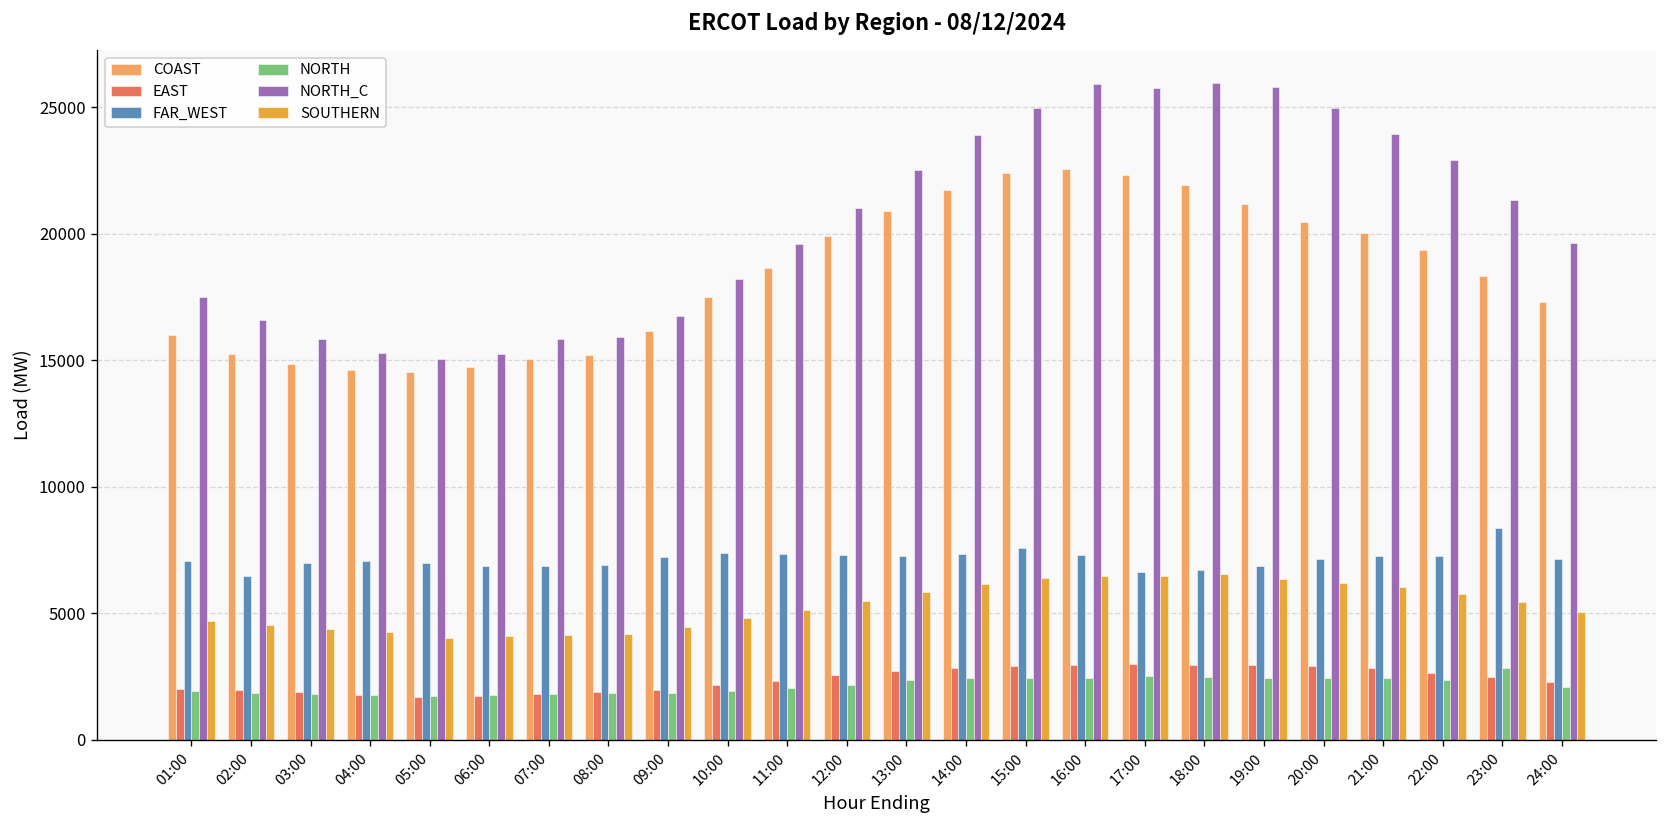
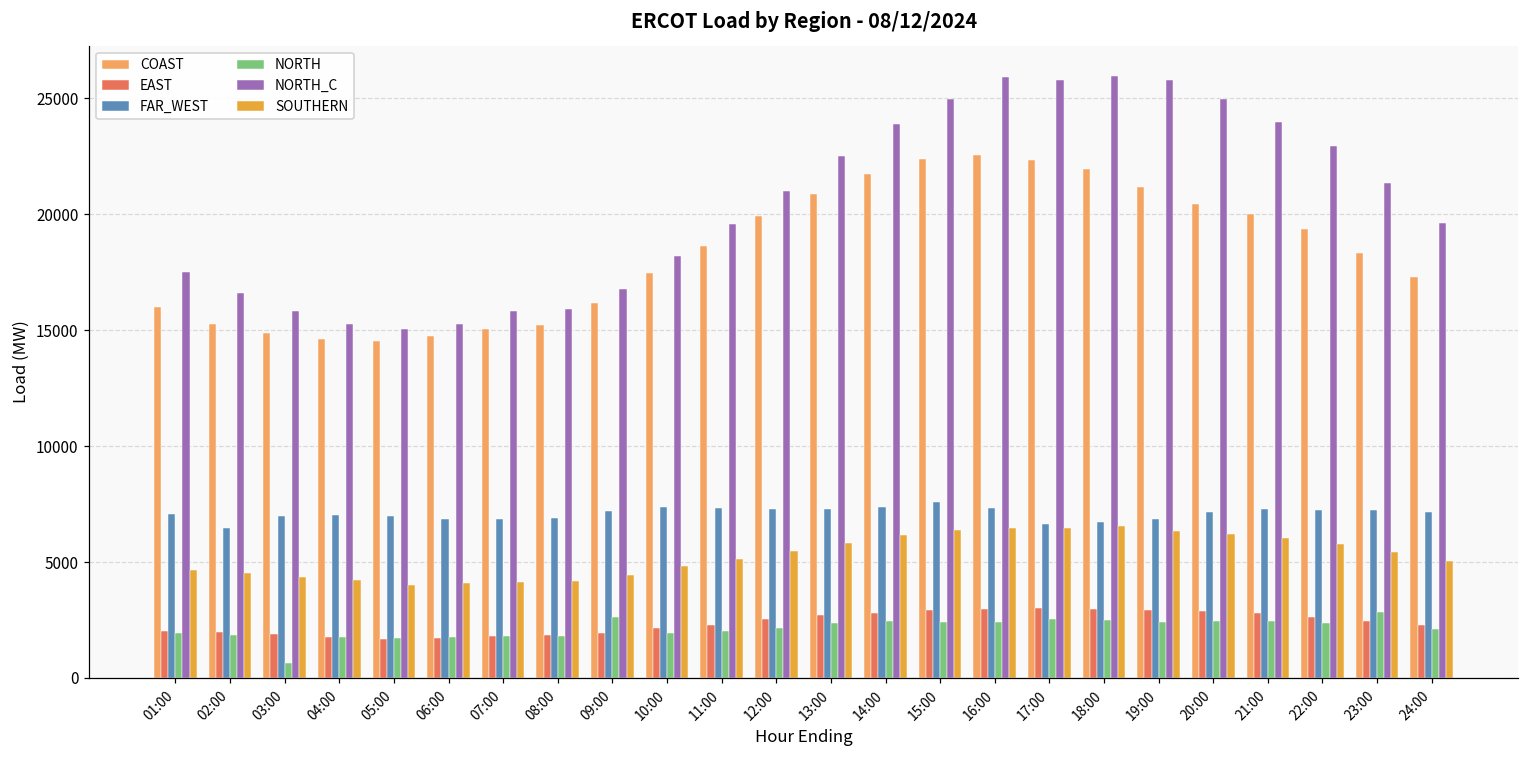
  {
    "FAR_WEST": {
      "01:00": 7100,
      "02:00": 6500,
      "03:00": 7000,
      "04:00": 7000,
      "05:00": 7000,
      "06:00": 6800,
      "07:00": 6800,
      "08:00": 6900,
      "09:00": 7200,
      "10:00": 7400,
      "11:00": 7300,
      "12:00": 7300,
      "13:00": 7300,
      "14:00": 7400,
      "15:00": 7600,
      "16:00": 7300,
      "17:00": 6600,
      "18:00": 6700,
      "19:00": 6900,
      "20:00": 7200,
      "21:00": 7300,
      "22:00": 7300,
-     "23:00": 8400,
+     "23:00": 7200,
      "24:00": 7200
    },
    "NORTH": {
      "01:00": 1900,
      "02:00": 1900,
-     "03:00": 1800,
+     "03:00": 600,
      "04:00": 1800,
      "05:00": 1700,
      "06:00": 1800,
      "07:00": 1800,
      "08:00": 1800,
-     "09:00": 1900,
+     "09:00": 2600,
      "10:00": 1900,
      "11:00": 2000,
      "12:00": 2200,
      "13:00": 2400,
      "14:00": 2400,
      "15:00": 2400,
      "16:00": 2400,
      "17:00": 2500,
      "18:00": 2500,
      "19:00": 2400,
      "20:00": 2400,
      "21:00": 2400,
      "22:00": 2400,
      "23:00": 2800,
      "24:00": 2100
    },
    "NORTH_C": {
      "01:00": 17500,
      "02:00": 16600,
      "03:00": 15800,
      "04:00": 15300,
      "05:00": 15000,
      "06:00": 15300,
      "07:00": 15800,
      "08:00": 15900,
      "09:00": 16800,
      "10:00": 18200,
      "11:00": 19600,
      "12:00": 21000,
      "13:00": 22500,
      "14:00": 23900,
      "15:00": 25000,
      "16:00": 25900,
      "17:00": 25800,
      "18:00": 26000,
      "19:00": 25800,
      "20:00": 25000,
      "21:00": 24000,
      "22:00": 22900,
      "23:00": 21300,
      "24:00": 19600
    }
  }
